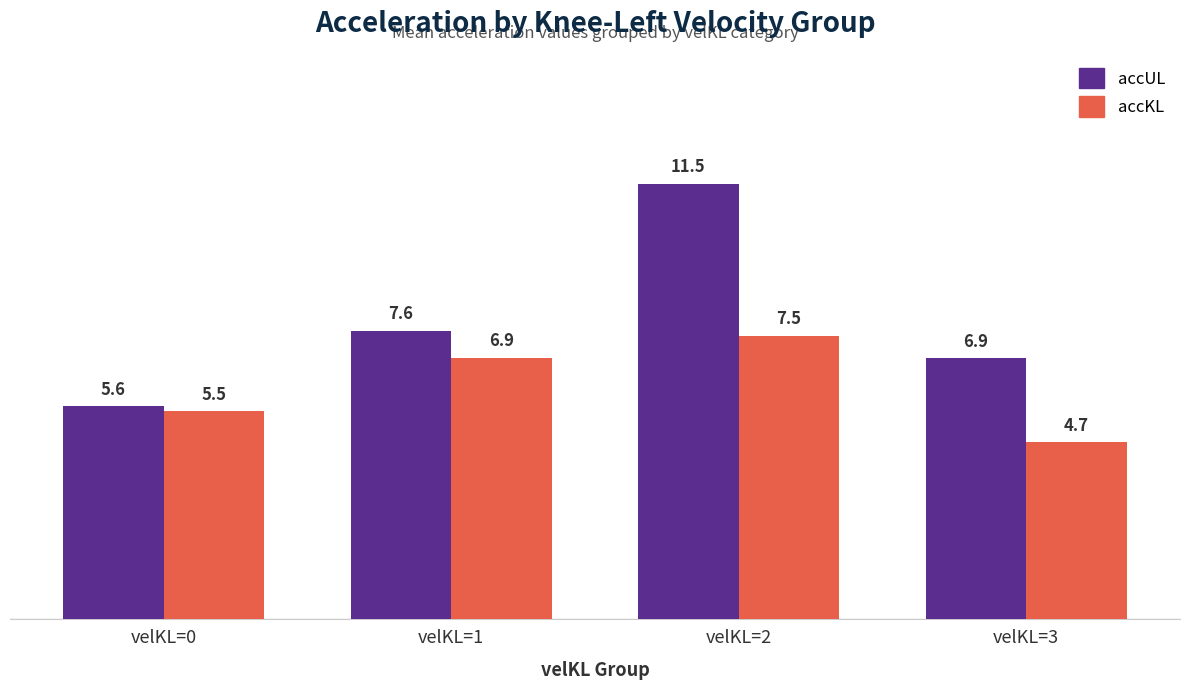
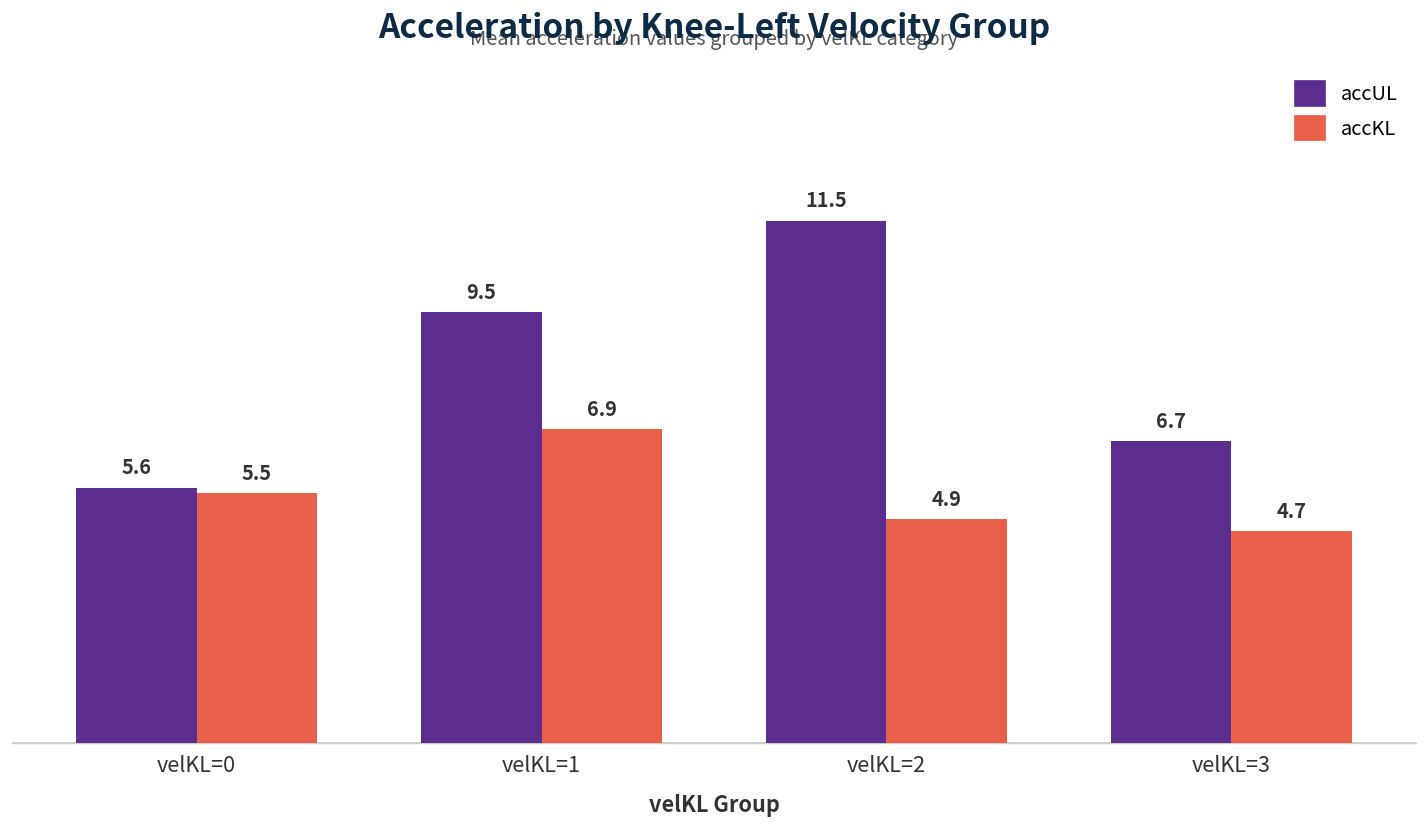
  {
    "accUL": {
      "velKL=0": 5.6,
-     "velKL=1": 7.6,
+     "velKL=1": 9.5,
      "velKL=2": 11.5,
-     "velKL=3": 6.9
+     "velKL=3": 6.7
    },
    "accKL": {
      "velKL=0": 5.5,
      "velKL=1": 6.9,
-     "velKL=2": 7.5,
+     "velKL=2": 4.9,
      "velKL=3": 4.7
    }
  }
